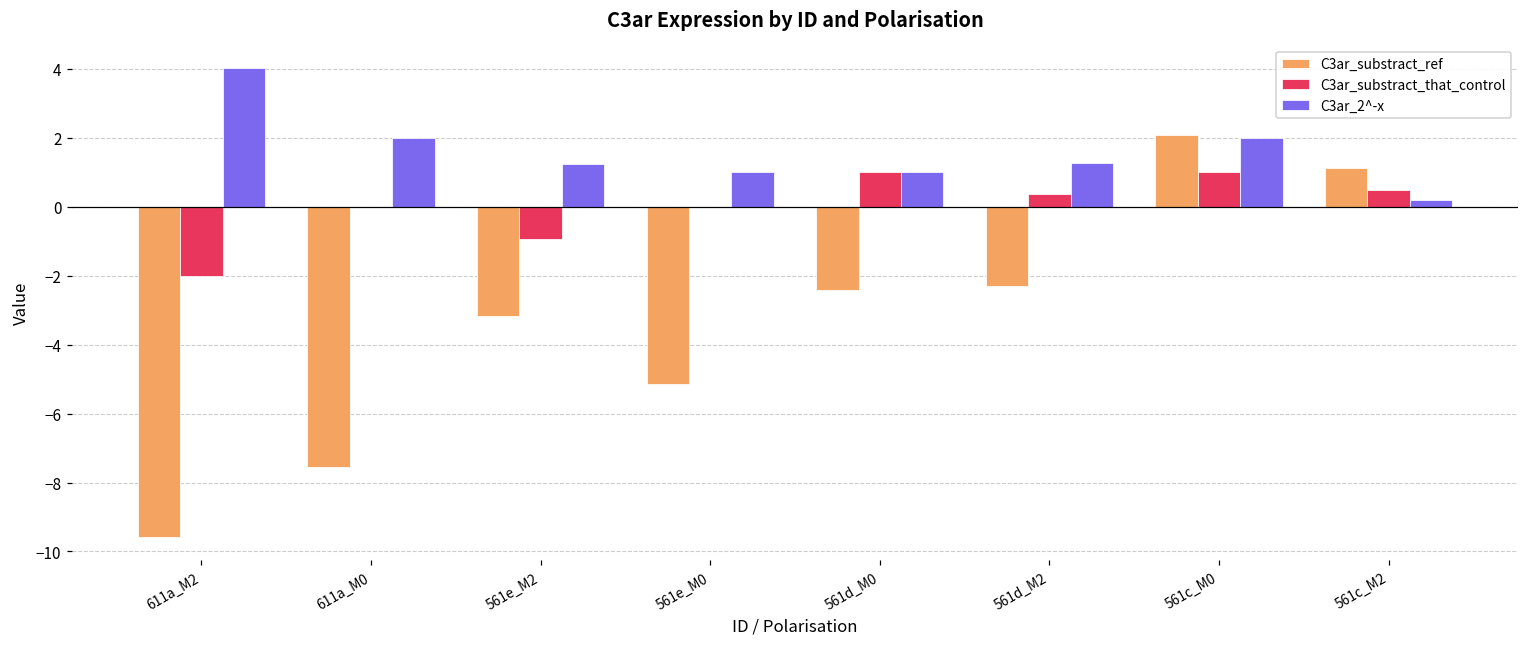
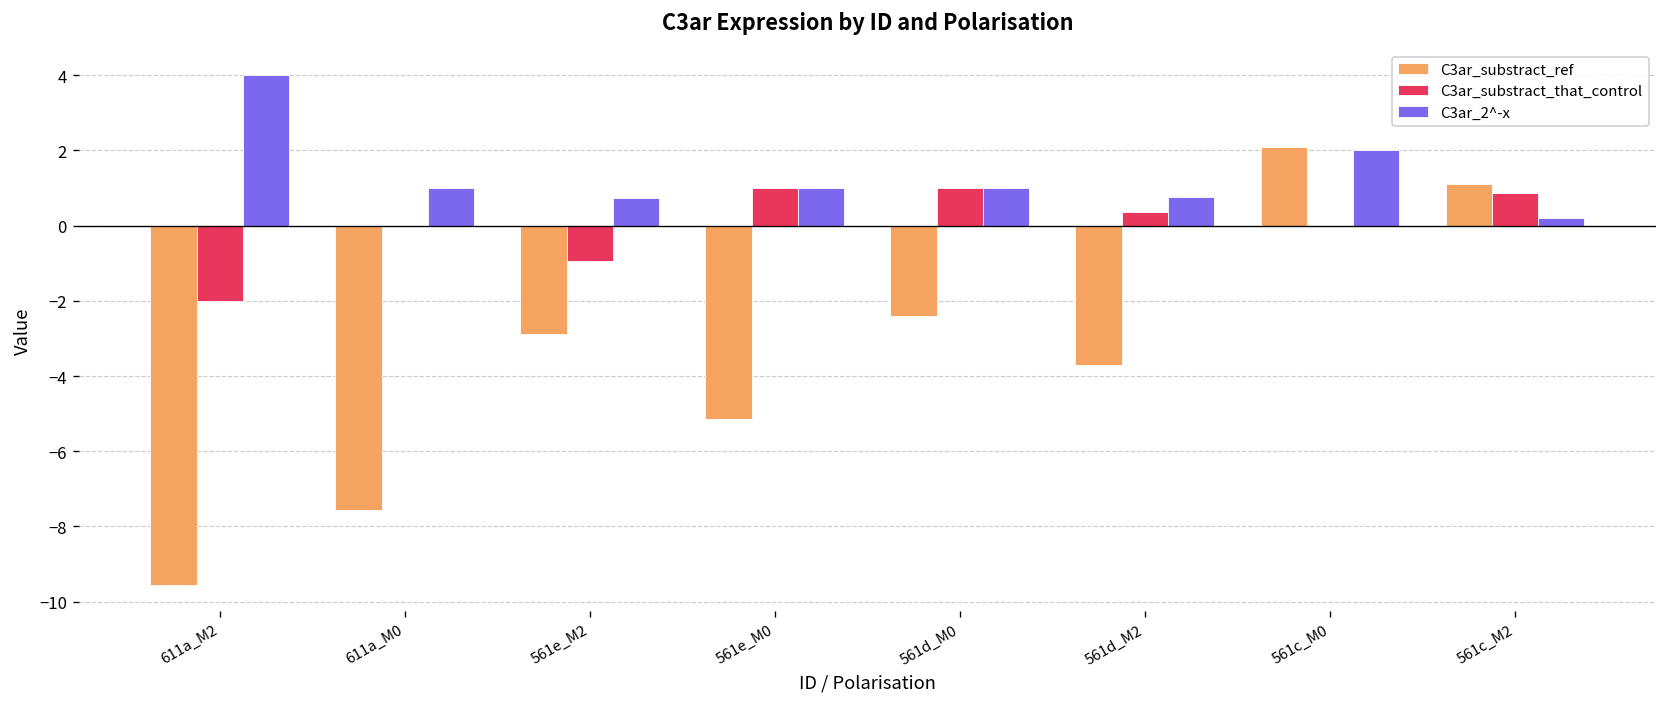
  {
    "C3ar_substract_ref": {
      "611a_M2": -9.6,
      "611a_M0": -7.6,
-     "561e_M2": -3.2,
+     "561e_M2": -2.9,
      "561e_M0": -5.1,
      "561d_M0": -2.4,
-     "561d_M2": -2.3,
+     "561d_M2": -3.7,
      "561c_M0": 2.1,
      "561c_M2": 1.1
    },
    "C3ar_substract_that_control": {
      "611a_M2": -2.0,
      "611a_M0": 0.0,
      "561e_M2": -0.9,
-     "561e_M0": 0,
+     "561e_M0": 1,
      "561d_M0": 1.0,
      "561d_M2": 0.4,
-     "561c_M0": 1,
-     "561c_M2": 0.5
+     "561c_M0": 0,
+     "561c_M2": 0.9
    },
    "C3ar_2^-x": {
      "611a_M2": 4.0,
-     "611a_M0": 2,
-     "561e_M2": 1.2,
+     "611a_M0": 1,
+     "561e_M2": 0.7,
      "561e_M0": 1.0,
      "561d_M0": 1.0,
-     "561d_M2": 1.3,
+     "561d_M2": 0.8,
      "561c_M0": 2.0,
      "561c_M2": 0.2
    }
  }
